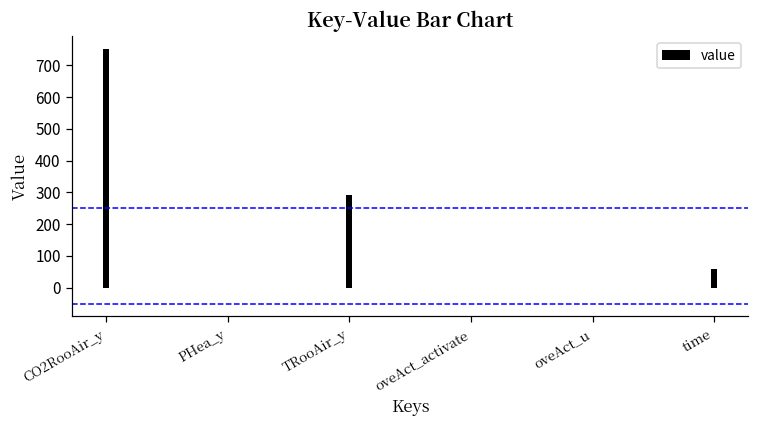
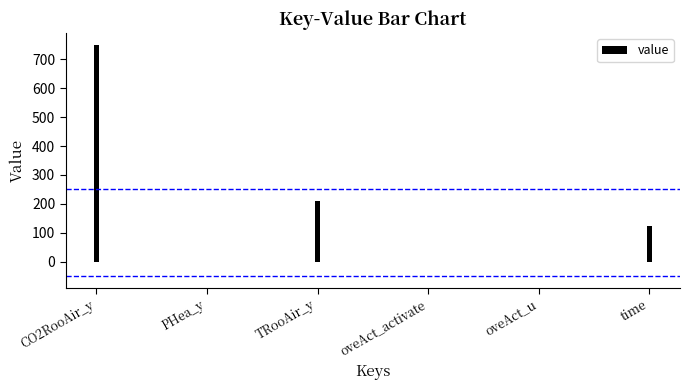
  {
    "CO2RooAir_y": 750,
    "PHea_y": 0,
-   "TRooAir_y": 290,
+   "TRooAir_y": 210,
    "oveAct_activate": 0,
    "oveAct_u": 0,
-   "time": 60
+   "time": 120
  }
